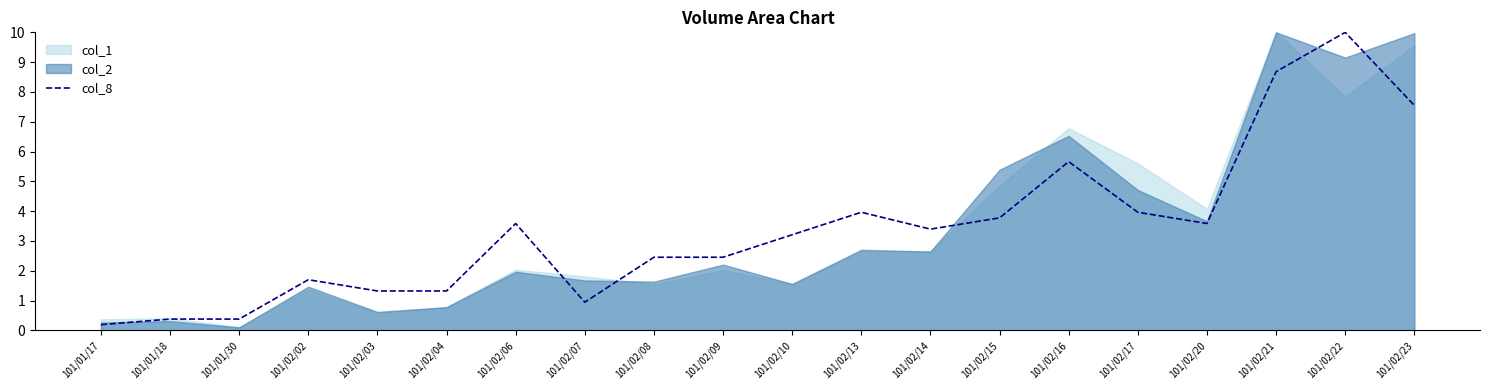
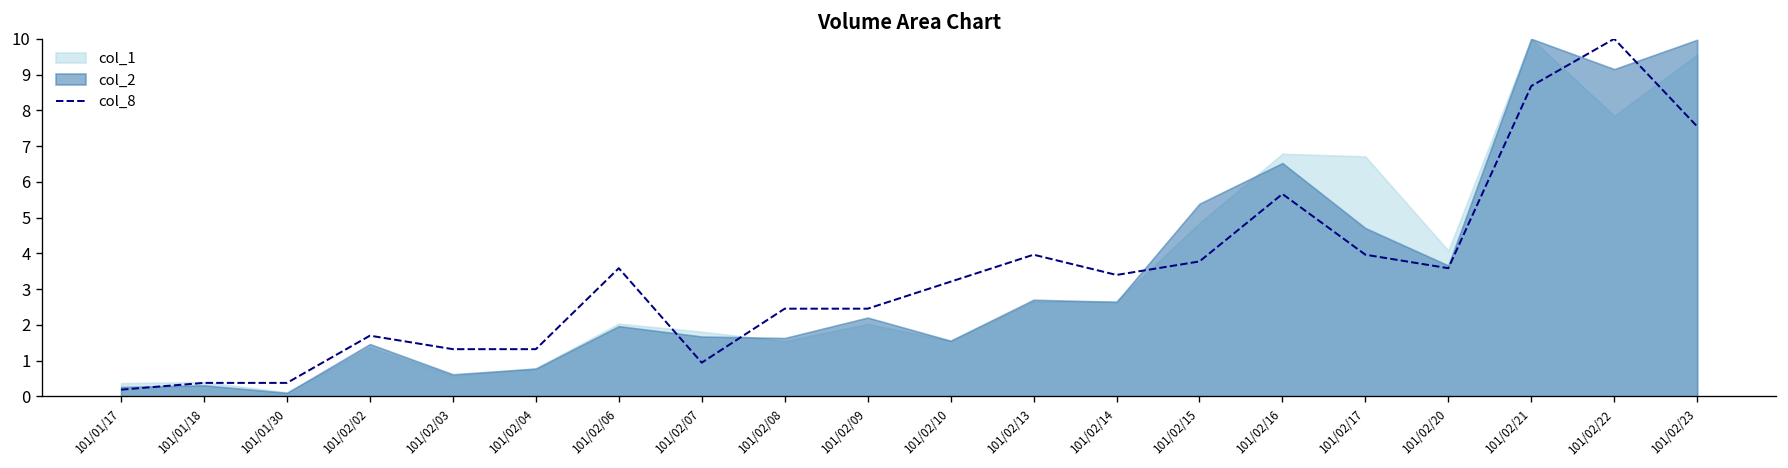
  {
    "col_1": {
      "101/01/17": 0.4,
      "101/02/02": 1.4,
      "101/02/07": 1.8,
      "101/02/08": 1.5,
      "101/02/09": 2.0,
      "101/02/15": 4.8,
      "101/02/16": 6.8,
-     "101/02/17": 5.6,
+     "101/02/17": 6.7,
      "101/02/20": 4.1,
      "101/02/22": 7.8,
      "101/02/23": 9.6
    },
    "col_8": {
      "101/01/30": 0.4,
      "101/02/02": 1.7,
      "101/02/03": 1.3,
      "101/02/04": 1.3,
      "101/02/06": 3.6,
      "101/02/07": 0.9,
      "101/02/08": 2.5,
      "101/02/09": 2.5,
      "101/02/10": 3.2,
      "101/02/13": 4.0,
      "101/02/14": 3.4,
      "101/02/15": 3.8,
      "101/02/16": 5.7,
      "101/02/17": 4.0,
      "101/02/21": 8.7,
      "101/02/22": 10.0,
      "101/02/23": 7.5
    },
    "col_2": {
      "101/02/02": 1.5,
      "101/02/07": 1.7,
      "101/02/08": 1.6,
      "101/02/09": 2.2,
      "101/02/15": 5.4,
      "101/02/16": 6.5,
      "101/02/17": 4.7,
      "101/02/22": 9.2,
      "101/02/23": 10.0
    }
  }
